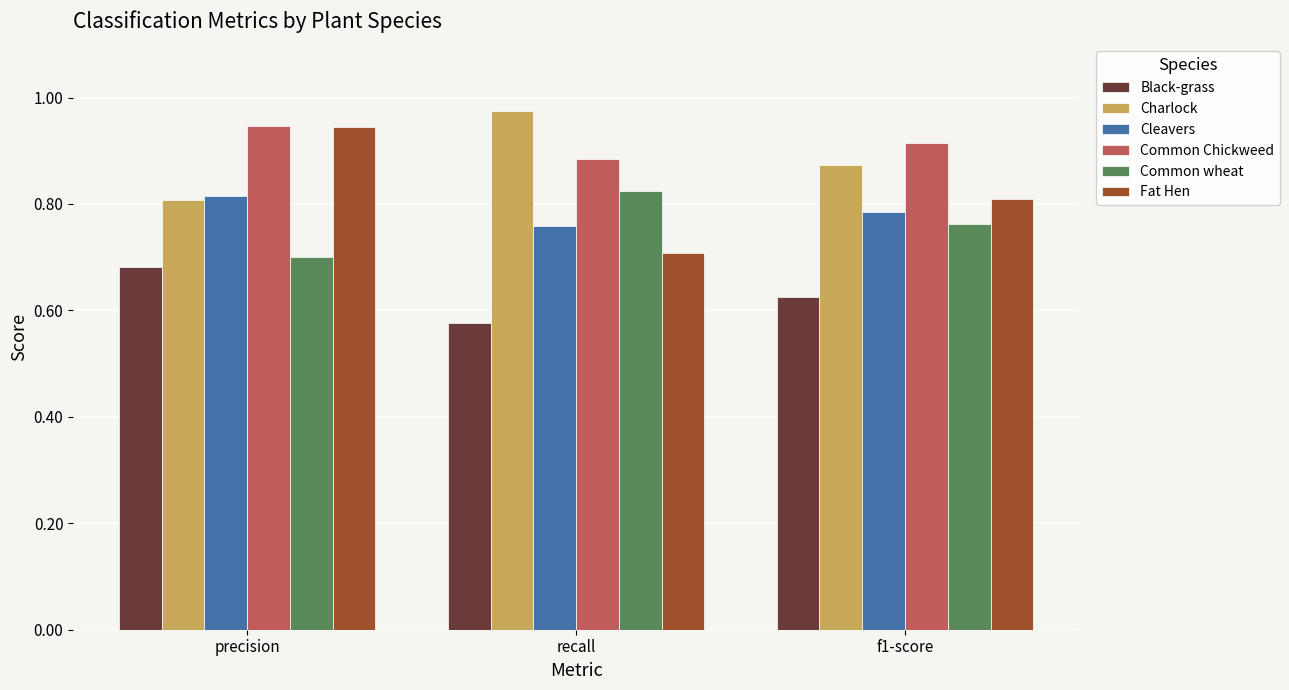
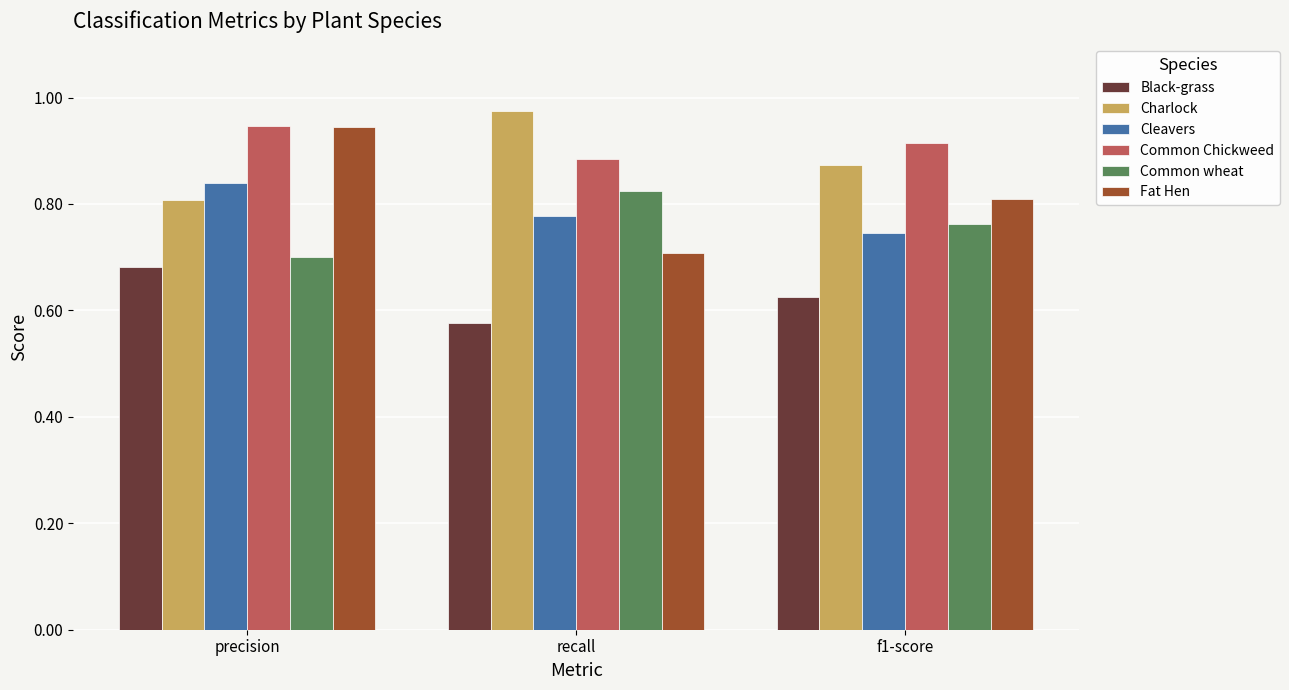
  {
    "Charlock": {
      "precision": 0.81,
      "recall": 0.97,
      "f1-score": 0.87
    },
    "Cleavers": {
-     "precision": 0.81,
-     "recall": 0.76,
-     "f1-score": 0.79
+     "precision": 0.84,
+     "recall": 0.78,
+     "f1-score": 0.75
    },
    "Common wheat": {
      "precision": 0.70,
      "recall": 0.82,
      "f1-score": 0.76
    }
  }
